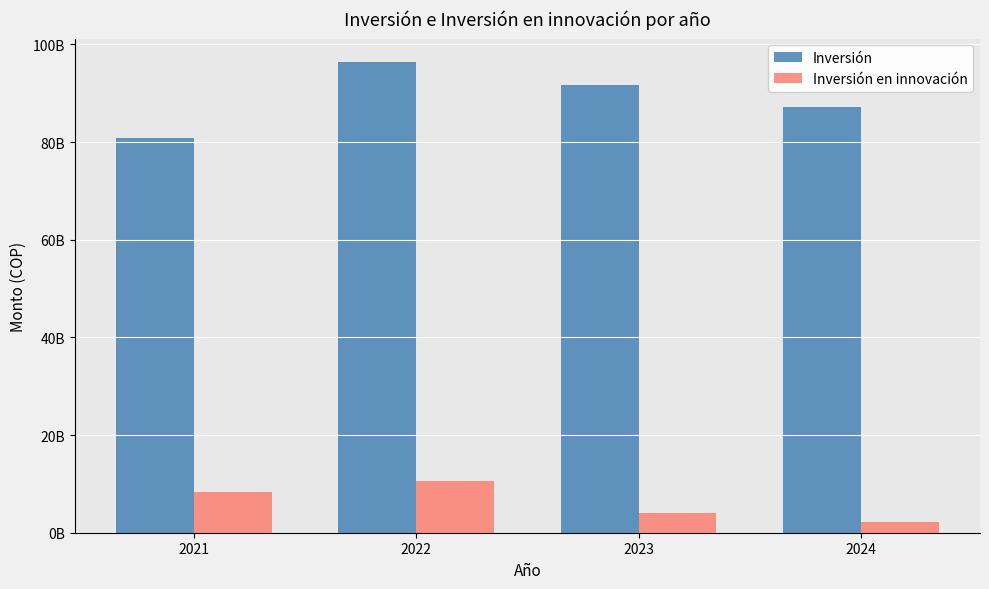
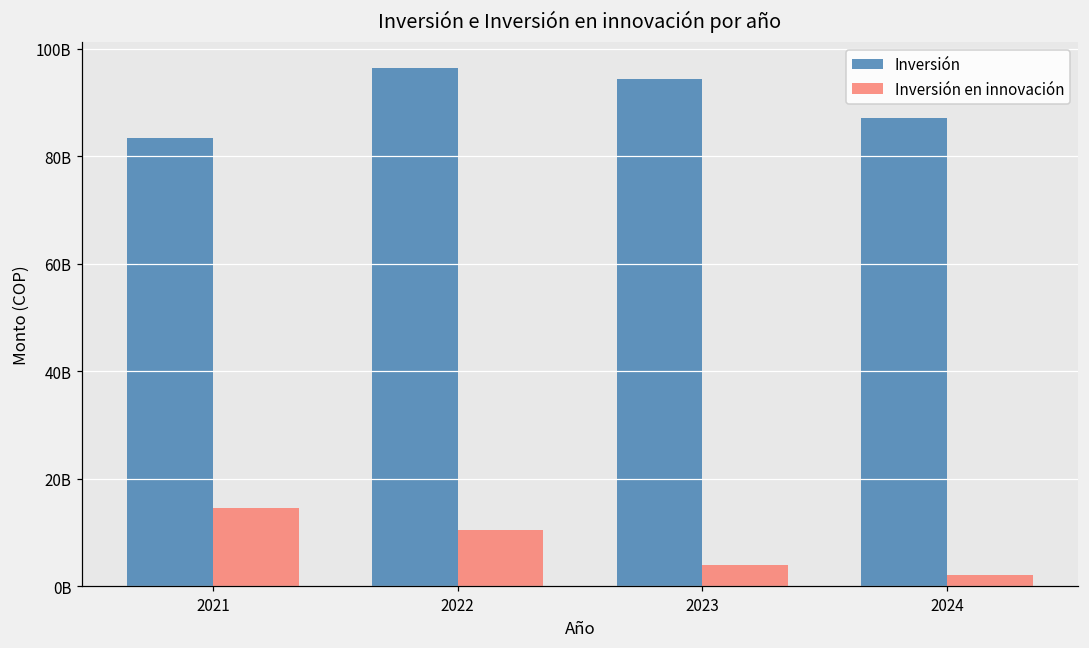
  {
    "Inversión": {
-     "2021": 81000000000,
+     "2021": 83000000000,
      "2022": 96000000000,
-     "2023": 92000000000,
+     "2023": 94000000000,
      "2024": 87000000000
    },
    "Inversión en innovación": {
-     "2021": 8000000000,
+     "2021": 14000000000,
      "2022": 11000000000,
      "2023": 4000000000,
      "2024": 2000000000
    }
  }
